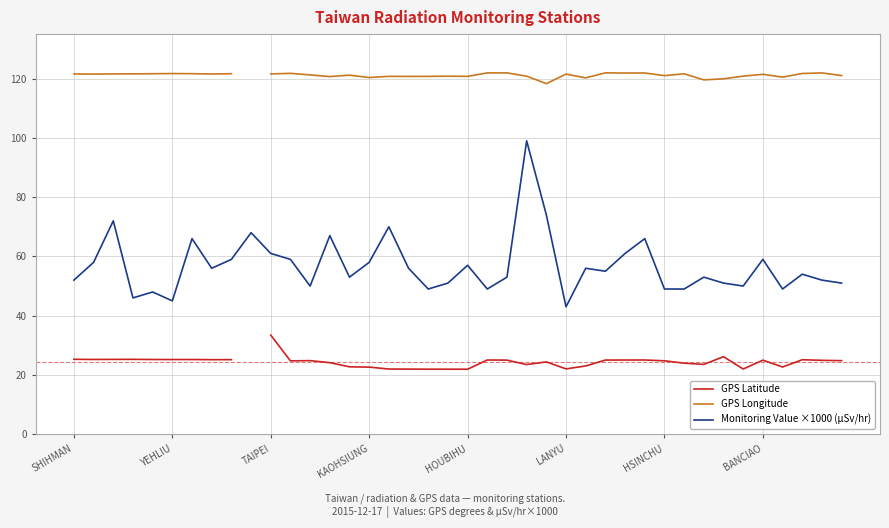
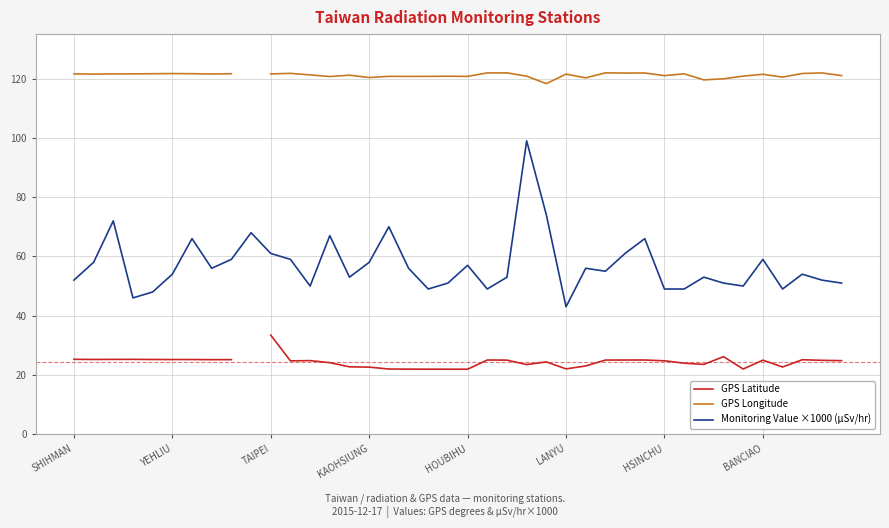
  {
    "GPS Latitude": {
      "SHIHMAN": 25,
      "YEHLIU": 25,
      "TAIPEI": 33,
      "KAOHSIUNG": 23,
      "HOUBIHU": 22,
      "LANYU": 22,
      "HSINCHU": 25,
      "BANCIAO": 25
    },
    "GPS Longitude": {
      "SHIHMAN": 122,
      "YEHLIU": 122,
      "TAIPEI": 122,
      "KAOHSIUNG": 120,
      "HOUBIHU": 121,
      "LANYU": 122,
      "HSINCHU": 121,
      "BANCIAO": 121
    },
    "Monitoring Value ×1000 (µSv/hr)": {
      "SHIHMAN": 52,
-     "YEHLIU": 45,
+     "YEHLIU": 54,
      "TAIPEI": 61,
      "KAOHSIUNG": 58,
      "HOUBIHU": 57,
      "LANYU": 43,
      "HSINCHU": 49,
      "BANCIAO": 59
    }
  }
